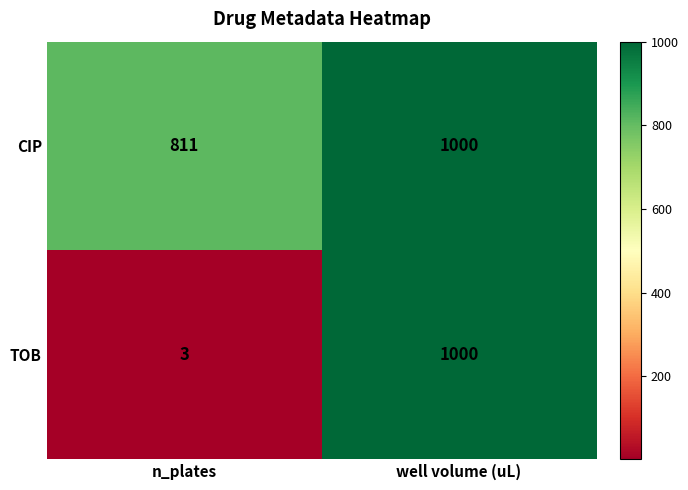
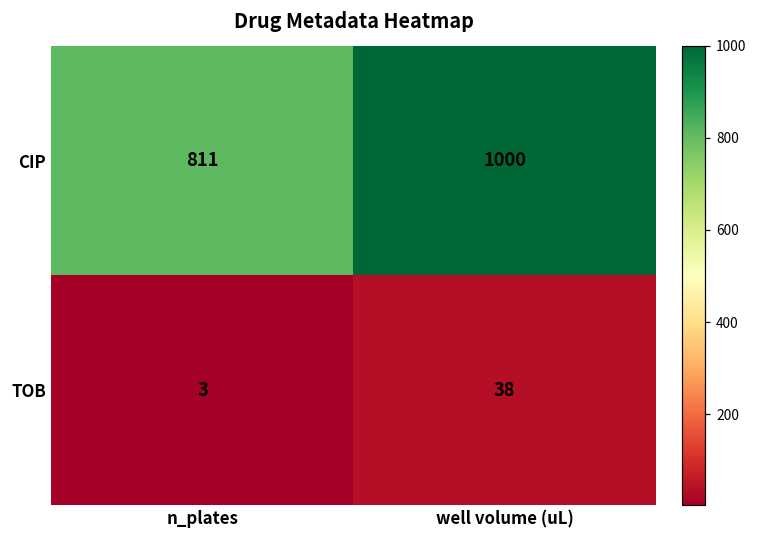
  {
    "CIP": {
      "n_plates": 811,
      "well volume (uL)": 1000
    },
    "TOB": {
      "n_plates": 3,
-     "well volume (uL)": 1000
+     "well volume (uL)": 38
    }
  }
